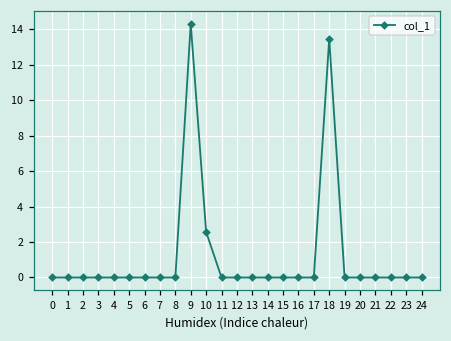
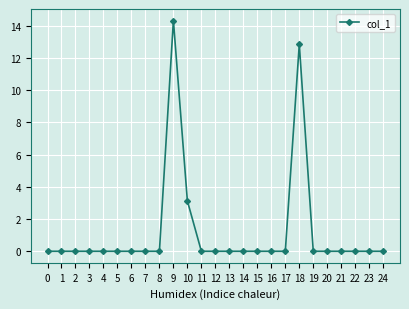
  {
    "0": 0.0,
    "1": 0.0,
    "2": 0.0,
    "3": 0.0,
    "4": 0.0,
    "5": 0.0,
    "6": 0.0,
    "7": 0.0,
    "8": 0.0,
    "9": 14.3,
-   "10": 2.6,
+   "10": 3.1,
    "11": 0.0,
    "12": 0.0,
    "13": 0.0,
    "14": 0.0,
    "15": 0.0,
    "16": 0.0,
    "17": 0.0,
-   "18": 13.5,
+   "18": 12.9,
    "19": 0.0,
    "20": 0.0,
    "21": 0.0,
    "22": 0.0,
    "23": 0.0,
    "24": 0.0
  }
